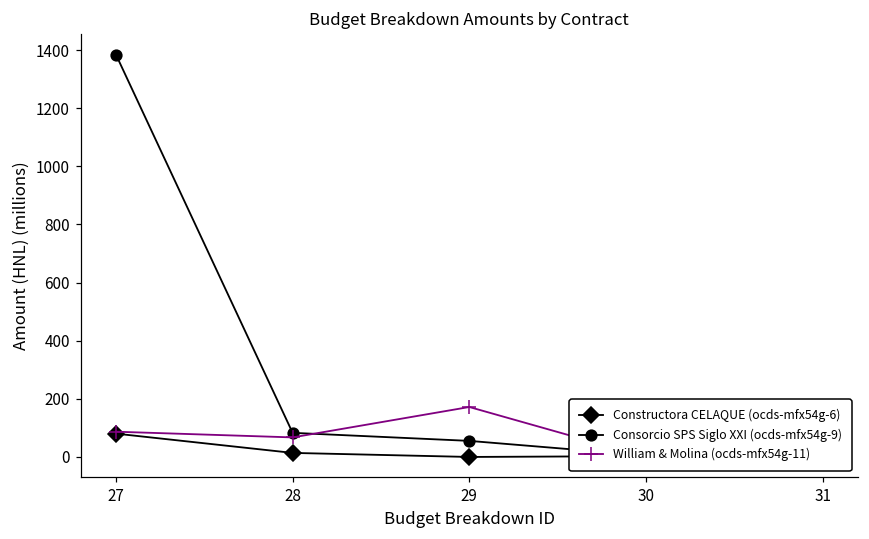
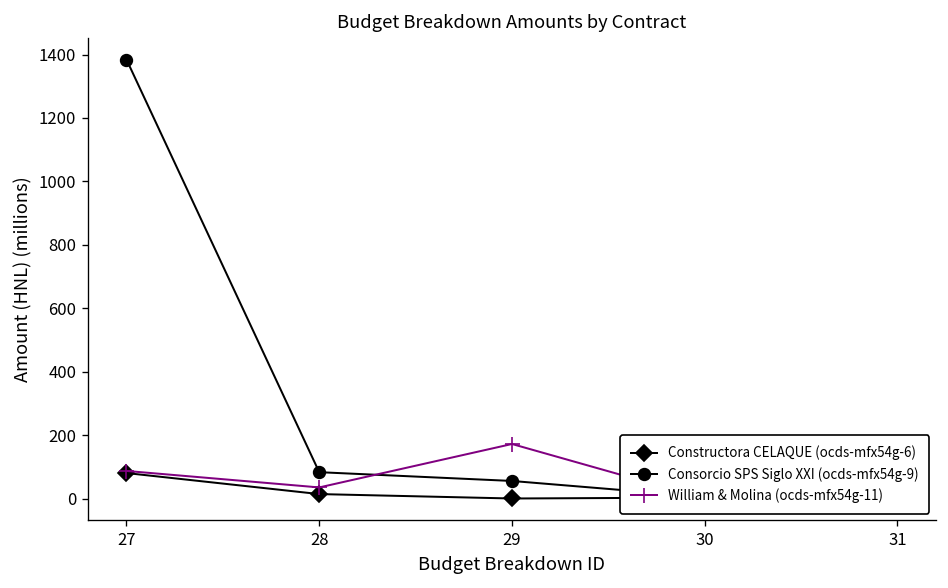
  {
    "William & Molina (ocds-mfx54g-11)": {
-     "28": 70,
+     "28": 30,
      "29": 170
    }
  }
